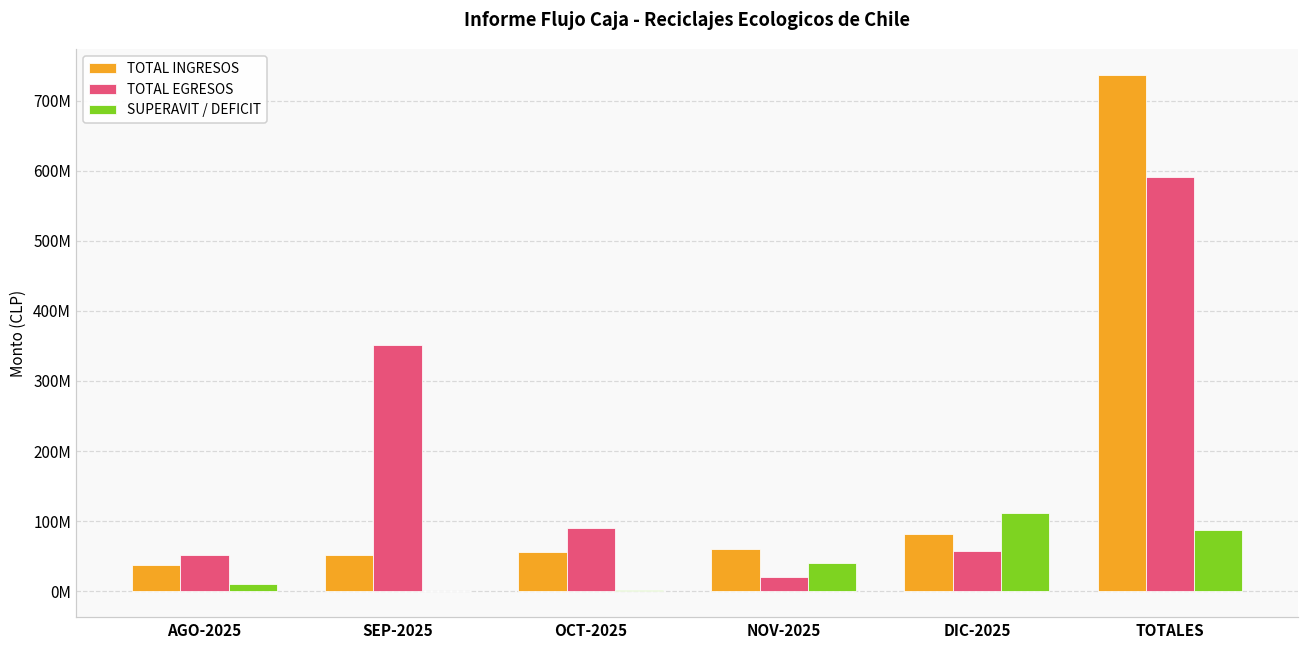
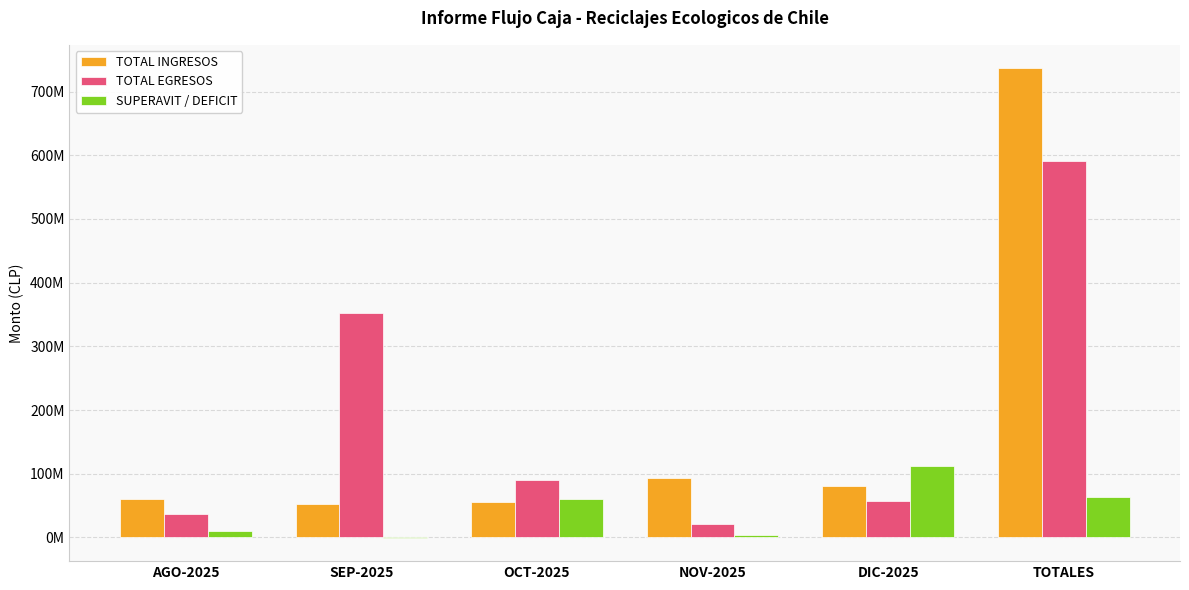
  {
    "TOTAL INGRESOS": {
-     "AGO-2025": 40000000,
+     "AGO-2025": 60000000,
      "SEP-2025": 50000000,
      "OCT-2025": 60000000,
-     "NOV-2025": 60000000,
+     "NOV-2025": 90000000,
      "DIC-2025": 80000000,
      "TOTALES": 740000000
    },
    "TOTAL EGRESOS": {
-     "AGO-2025": 50000000,
+     "AGO-2025": 40000000,
      "SEP-2025": 350000000,
      "OCT-2025": 90000000,
      "NOV-2025": 20000000,
      "DIC-2025": 60000000,
      "TOTALES": 590000000
    },
    "SUPERAVIT / DEFICIT": {
      "AGO-2025": 10000000,
-     "OCT-2025": 0,
-     "NOV-2025": 40000000,
+     "OCT-2025": 60000000,
+     "NOV-2025": 0,
      "DIC-2025": 110000000,
-     "TOTALES": 90000000
+     "TOTALES": 60000000
    }
  }
